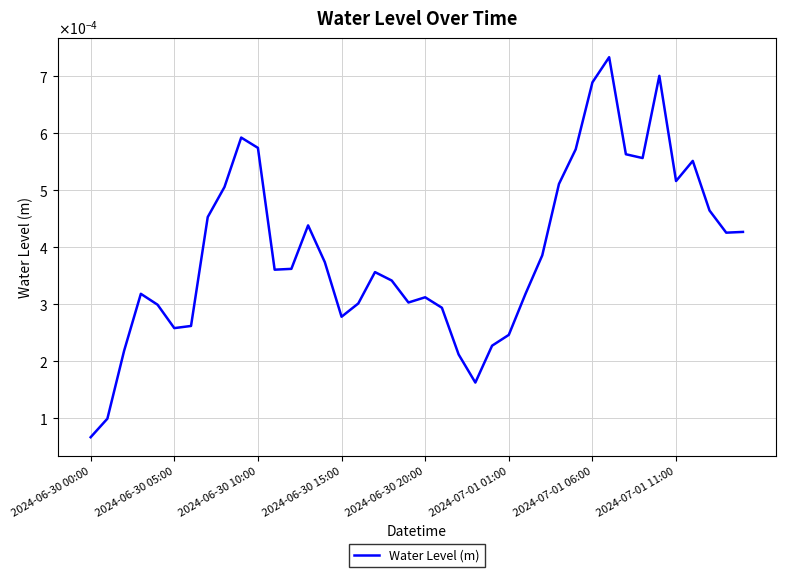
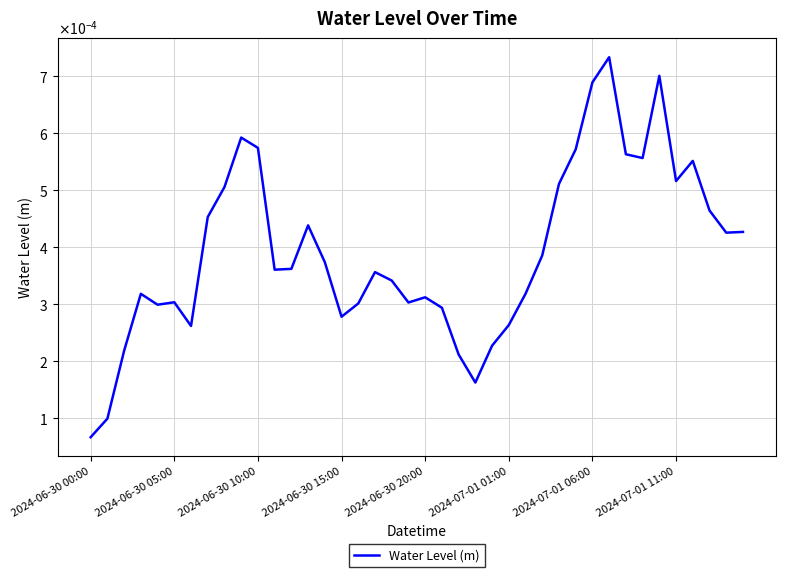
  {
    "2024-06-30 00:00": 0.00007,
-   "2024-06-30 05:00": 0.00026,
+   "2024-06-30 05:00": 0.00030,
    "2024-06-30 10:00": 0.00057,
    "2024-06-30 15:00": 0.00028,
    "2024-06-30 20:00": 0.00031,
-   "2024-07-01 01:00": 0.00025,
+   "2024-07-01 01:00": 0.00026,
    "2024-07-01 06:00": 0.00069,
    "2024-07-01 11:00": 0.00052
  }
